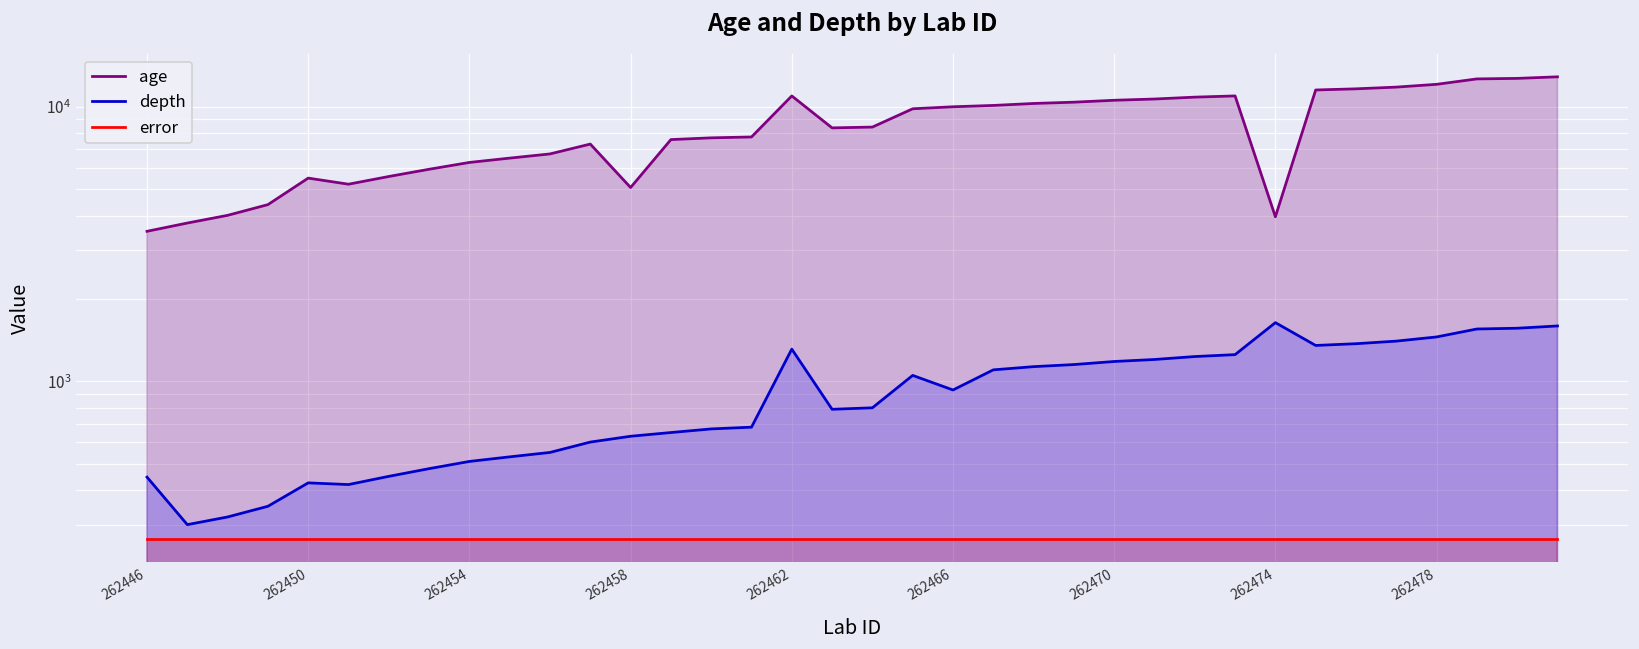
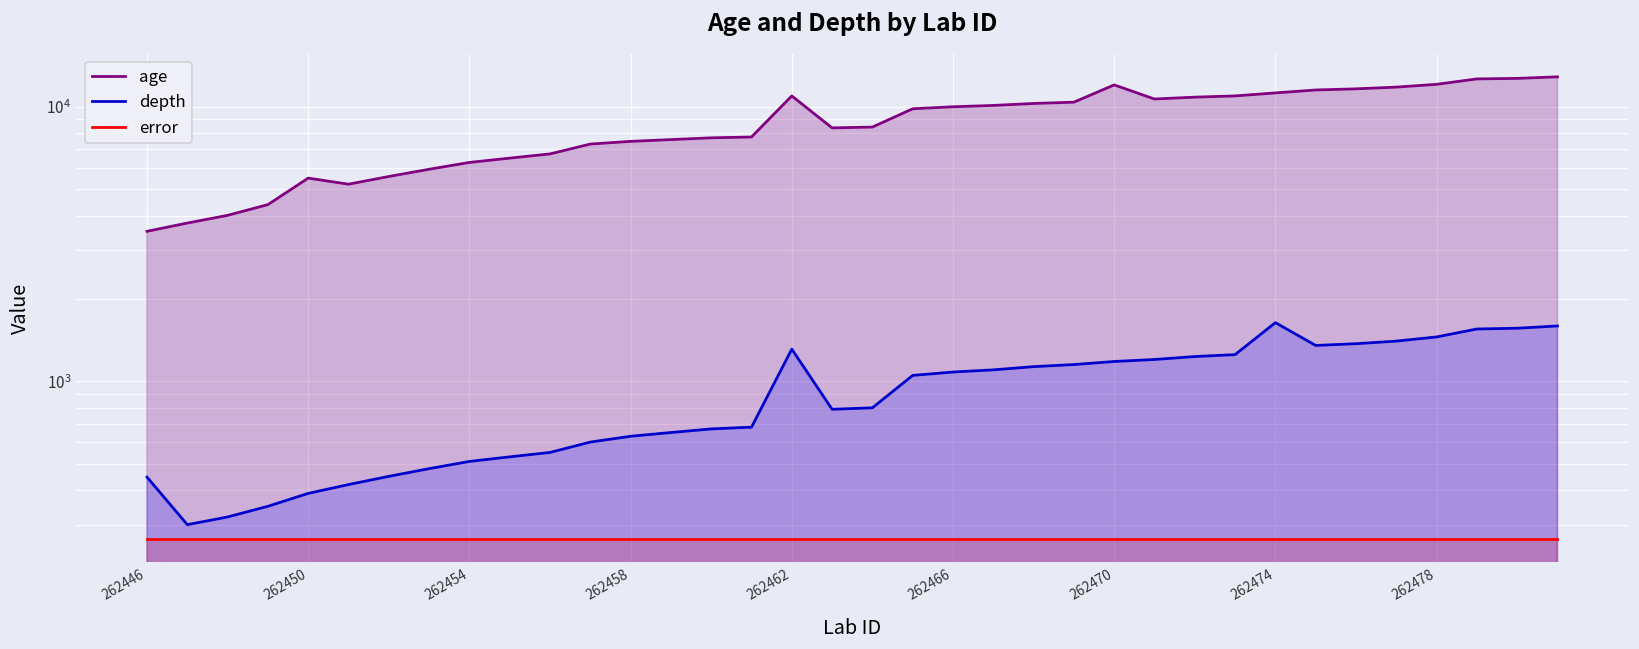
  {
    "age": {
      "262446": 3500,
      "262450": 5500,
      "262454": 6300,
-     "262458": 5100,
+     "262458": 7500,
      "262462": 11000,
      "262466": 10000,
-     "262470": 10600,
-     "262474": 4000,
+     "262470": 12000,
+     "262474": 11000,
      "262478": 12000
    },
    "depth": {
      "262446": 450,
-     "262450": 430,
+     "262450": 390,
      "262454": 510,
      "262458": 630,
      "262462": 1300,
-     "262466": 930,
+     "262466": 1080,
      "262470": 1200,
      "262474": 1600,
      "262478": 1500
    },
    "error": {
      "262446": 270,
      "262450": 270,
      "262454": 270,
      "262458": 270,
      "262462": 270,
      "262466": 270,
      "262470": 270,
      "262474": 270,
      "262478": 270
    }
  }
